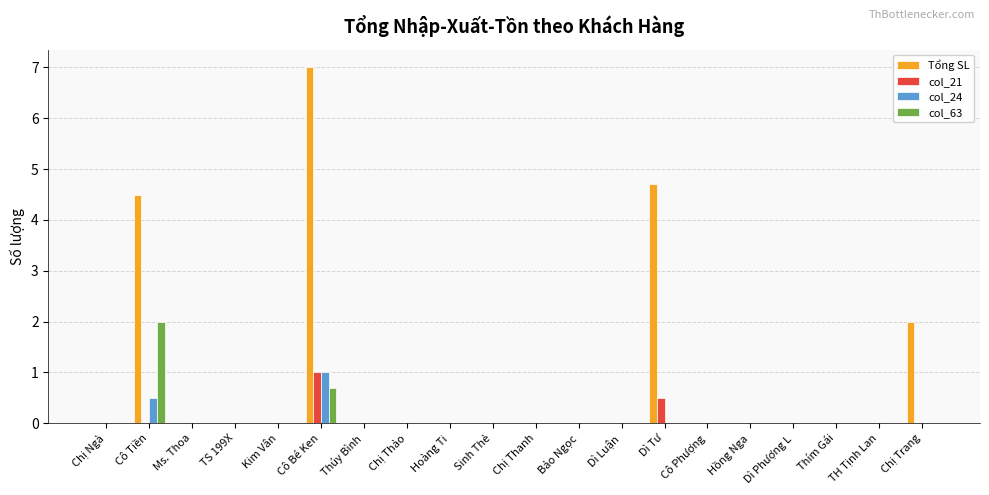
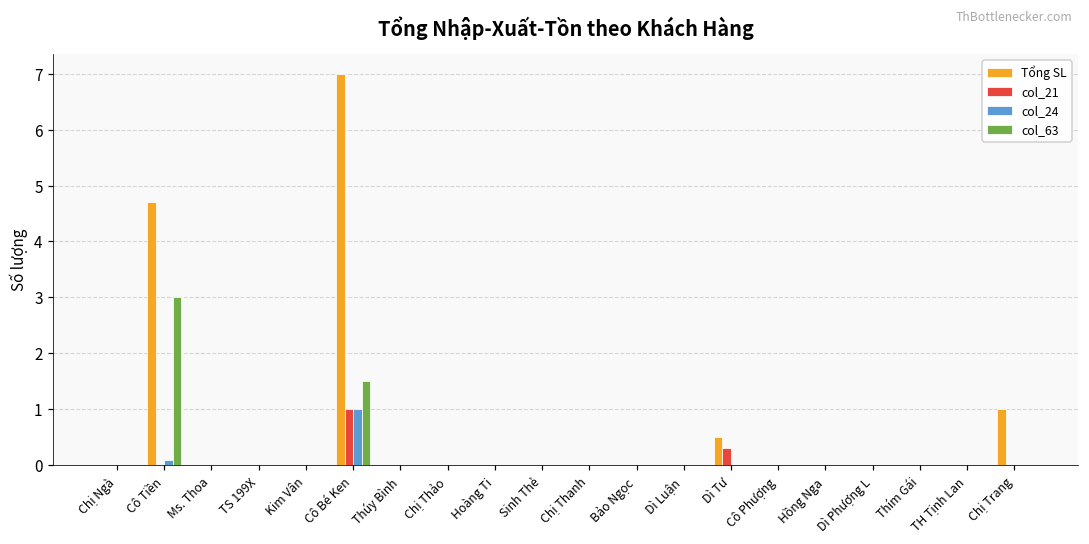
  {
    "Tổng SL": {
      "Chị Ngà": 0.0,
-     "Cô Tiền": 4.5,
+     "Cô Tiền": 4.7,
      "Ms. Thoa": 0.0,
      "TS 199X": 0.0,
      "Kim Vân": 0.0,
      "Cô Bé Ken": 7.0,
      "Thúy Bình": 0.0,
      "Chị Thảo": 0.0,
      "Hoàng Ti": 0.0,
      "Sinh Thẻ": 0.0,
      "Chị Thanh": 0.0,
      "Bảo Ngọc": 0.0,
      "Dì Luận": 0.0,
-     "Dì Tư": 4.7,
+     "Dì Tư": 0.5,
      "Cô Phượng": 0.0,
      "Hồng Nga": 0.0,
      "Dì Phượng L": 0.0,
      "Thím Gái": 0.0,
      "TH Tịnh Lan": 0.0,
-     "Chị Trang": 2
+     "Chị Trang": 1
    },
    "col_21": {
      "Chị Ngà": 0.0,
      "Cô Tiền": 0.0,
      "Ms. Thoa": 0.0,
      "TS 199X": 0.0,
      "Kim Vân": 0.0,
      "Cô Bé Ken": 1.0,
      "Thúy Bình": 0.0,
      "Chị Thảo": 0.0,
      "Hoàng Ti": 0.0,
      "Sinh Thẻ": 0.0,
      "Chị Thanh": 0.0,
      "Bảo Ngọc": 0.0,
      "Dì Luận": 0.0,
-     "Dì Tư": 0.5,
+     "Dì Tư": 0.3,
      "Cô Phượng": 0.0,
      "Hồng Nga": 0.0,
      "Dì Phượng L": 0.0,
      "Thím Gái": 0.0,
      "TH Tịnh Lan": 0.0,
      "Chị Trang": 0.0
    },
    "col_24": {
      "Chị Ngà": 0.0,
-     "Cô Tiền": 0.5,
+     "Cô Tiền": 0.1,
      "Ms. Thoa": 0.0,
      "TS 199X": 0.0,
      "Kim Vân": 0.0,
      "Cô Bé Ken": 1.0,
      "Thúy Bình": 0.0,
      "Chị Thảo": 0.0,
      "Hoàng Ti": 0.0,
      "Sinh Thẻ": 0.0,
      "Chị Thanh": 0.0,
      "Bảo Ngọc": 0.0,
      "Dì Luận": 0.0,
      "Dì Tư": 0.0,
      "Cô Phượng": 0.0,
      "Hồng Nga": 0.0,
      "Dì Phượng L": 0.0,
      "Thím Gái": 0.0,
      "TH Tịnh Lan": 0.0,
      "Chị Trang": 0.0
    },
    "col_63": {
      "Chị Ngà": 0.0,
-     "Cô Tiền": 2,
+     "Cô Tiền": 3,
      "Ms. Thoa": 0.0,
      "TS 199X": 0.0,
      "Kim Vân": 0.0,
-     "Cô Bé Ken": 0.7,
+     "Cô Bé Ken": 1.5,
      "Thúy Bình": 0.0,
      "Chị Thảo": 0.0,
      "Hoàng Ti": 0.0,
      "Sinh Thẻ": 0.0,
      "Chị Thanh": 0.0,
      "Bảo Ngọc": 0.0,
      "Dì Luận": 0.0,
      "Dì Tư": 0.0,
      "Cô Phượng": 0.0,
      "Hồng Nga": 0.0,
      "Dì Phượng L": 0.0,
      "Thím Gái": 0.0,
      "TH Tịnh Lan": 0.0,
      "Chị Trang": 0.0
    }
  }
